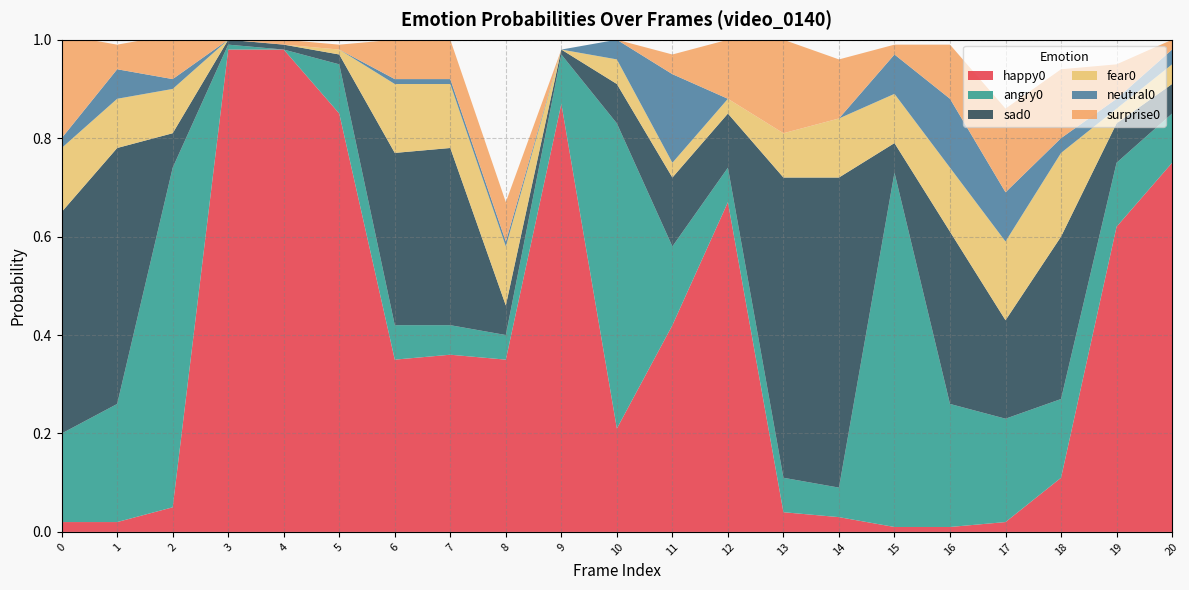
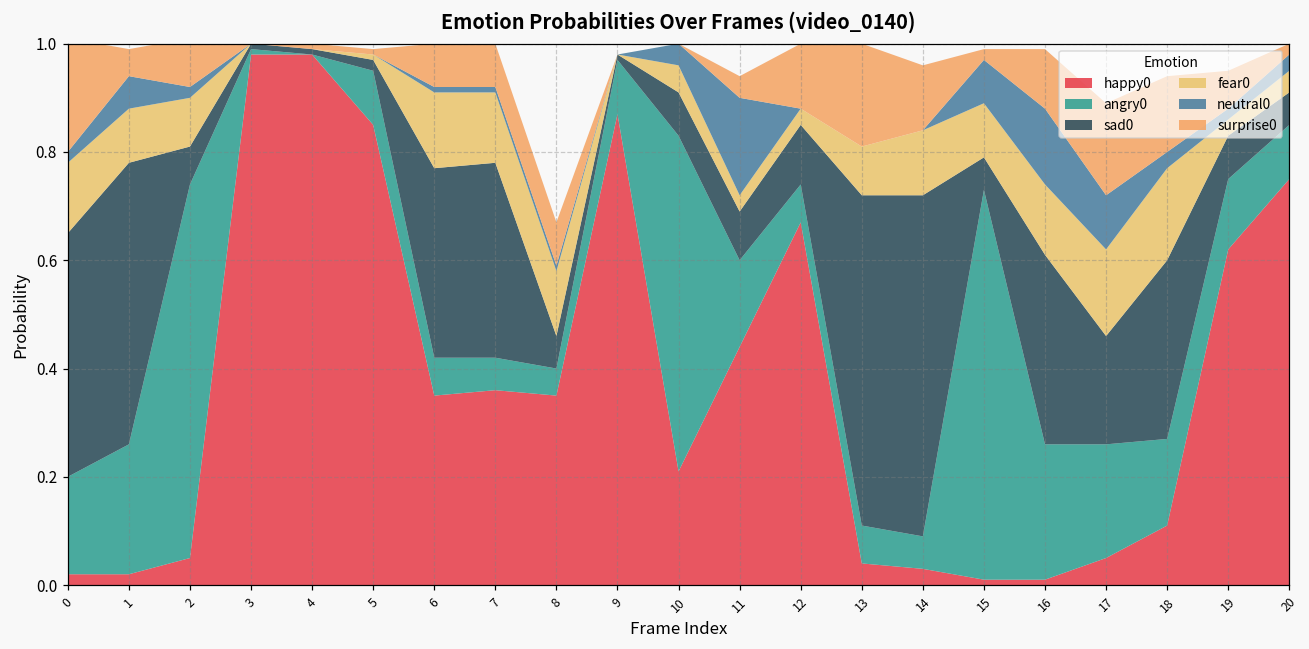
  {
    "happy0": {
      "0": 0.02,
      "1": 0.02,
      "2": 0.05,
      "3": 0.98,
      "5": 0.85,
      "6": 0.35,
      "7": 0.36,
      "8": 0.35,
      "9": 0.87,
      "10": 0.21,
-     "11": 0.42,
+     "11": 0.44,
      "12": 0.67,
      "13": 0.04,
      "14": 0.03,
      "15": 0.01,
      "16": 0.01,
-     "17": 0.02,
+     "17": 0.05,
      "18": 0.11,
      "19": 0.62,
      "20": 0.75
    },
    "sad0": {
      "0": 0.45,
      "1": 0.52,
      "2": 0.07,
      "5": 0.02,
      "6": 0.35,
      "7": 0.36,
      "8": 0.06,
      "10": 0.08,
-     "11": 0.14,
+     "11": 0.09,
      "12": 0.11,
      "13": 0.61,
      "14": 0.63,
      "15": 0.06,
      "16": 0.35,
      "17": 0.20,
      "18": 0.33,
      "20": 0.06
    }
  }
